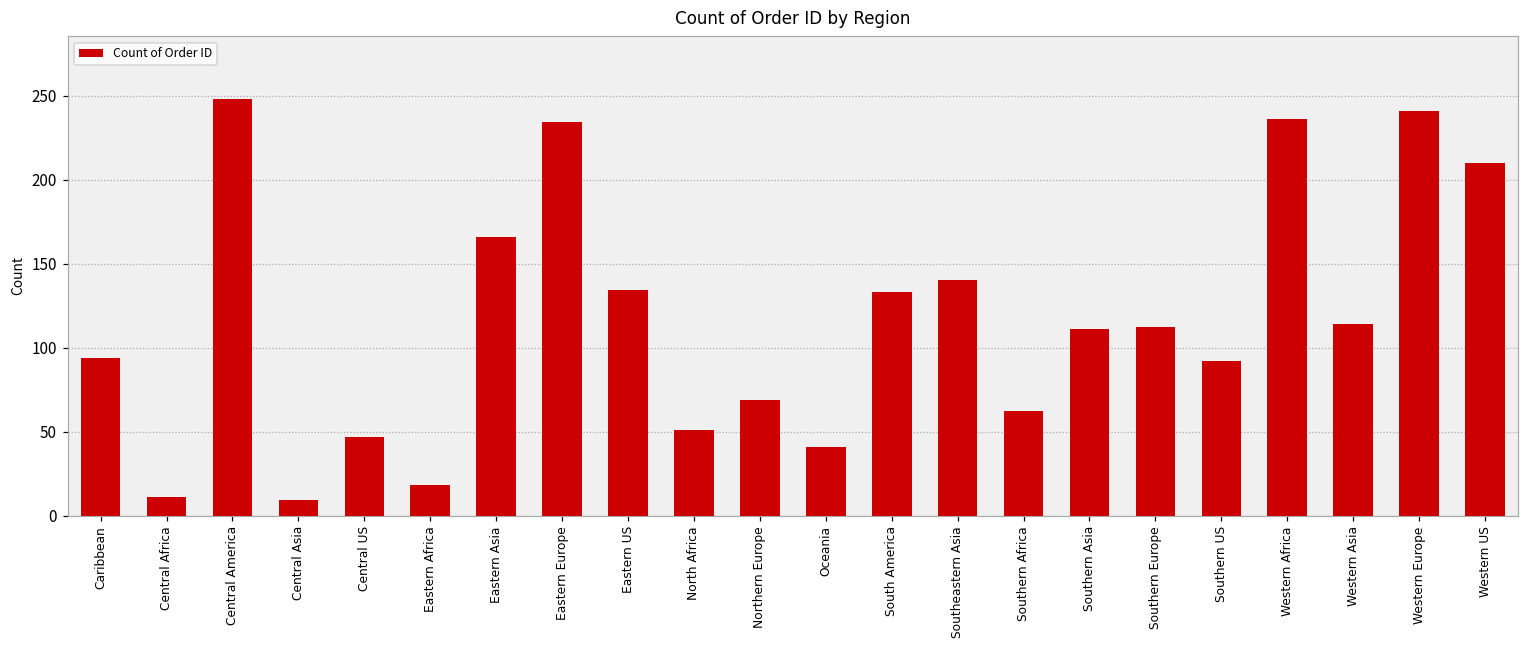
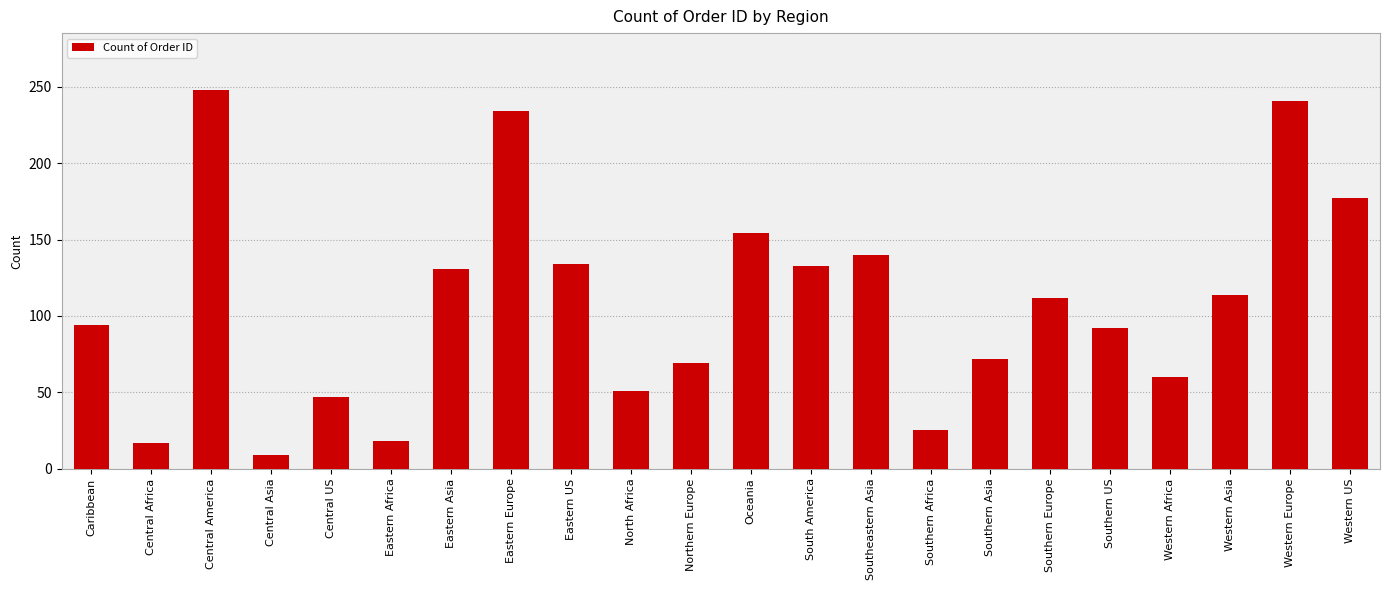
  {
    "Caribbean": 94,
-   "Central Africa": 11,
+   "Central Africa": 17,
    "Central America": 248,
    "Central Asia": 9,
    "Central US": 47,
    "Eastern Africa": 18,
-   "Eastern Asia": 166,
+   "Eastern Asia": 131,
    "Eastern Europe": 234,
    "Eastern US": 134,
    "North Africa": 51,
    "Northern Europe": 69,
-   "Oceania": 41,
+   "Oceania": 154,
    "South America": 133,
    "Southeastern Asia": 140,
-   "Southern Africa": 62,
-   "Southern Asia": 111,
+   "Southern Africa": 25,
+   "Southern Asia": 72,
    "Southern Europe": 112,
    "Southern US": 92,
-   "Western Africa": 236,
+   "Western Africa": 60,
    "Western Asia": 114,
    "Western Europe": 241,
-   "Western US": 210
+   "Western US": 177
  }
